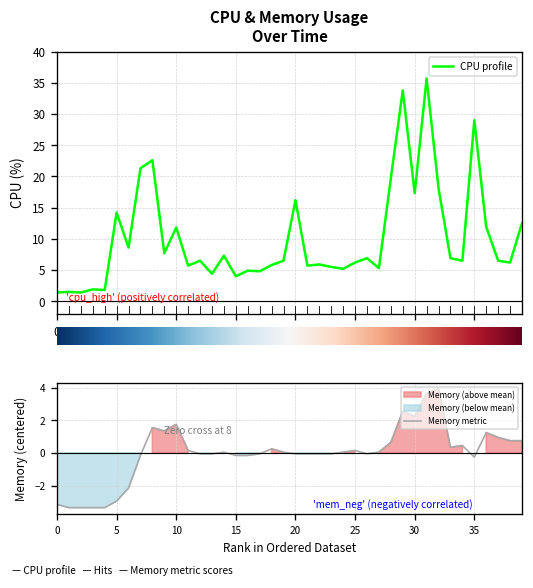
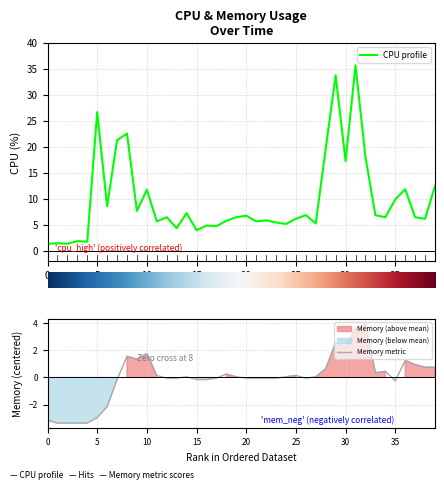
  {
    "CPU & Memory Usage Over Time": {
      "0": 1,
-     "5": 14,
+     "5": 27,
      "10": 12,
      "15": 4,
-     "20": 16,
+     "20": 7,
      "25": 6,
      "30": 17,
-     "35": 29
+     "35": 10
    }
  }
